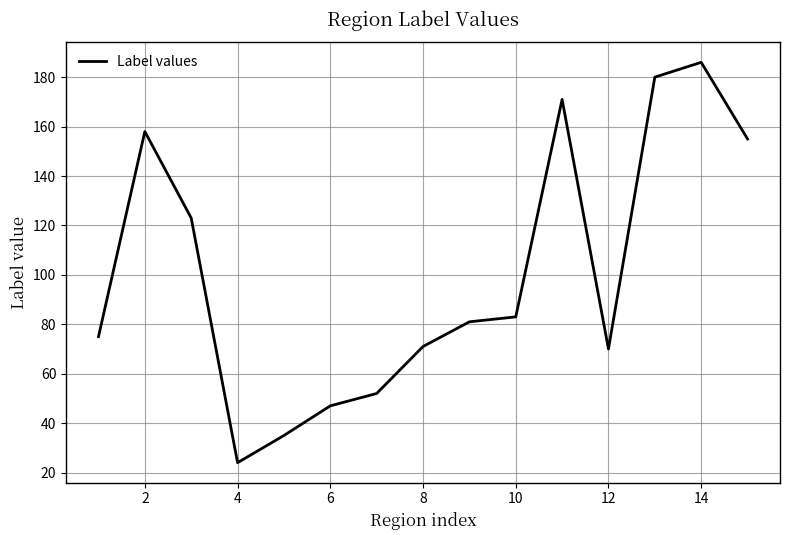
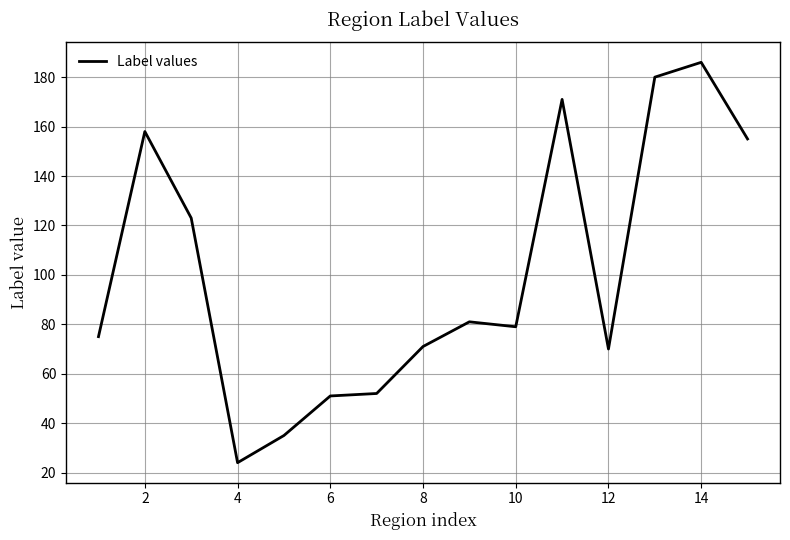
  {
    "2": 158,
    "4": 24,
-   "6": 47,
+   "6": 51,
    "8": 71,
-   "10": 83,
+   "10": 79,
    "12": 70,
    "14": 186
  }
